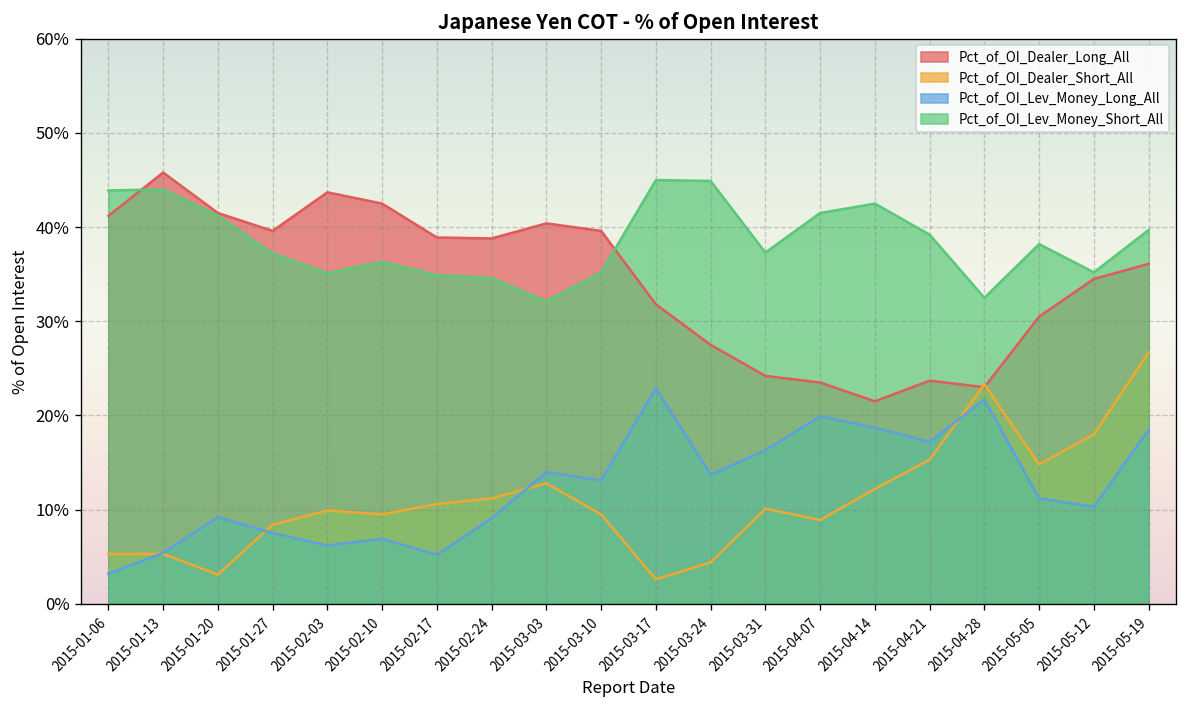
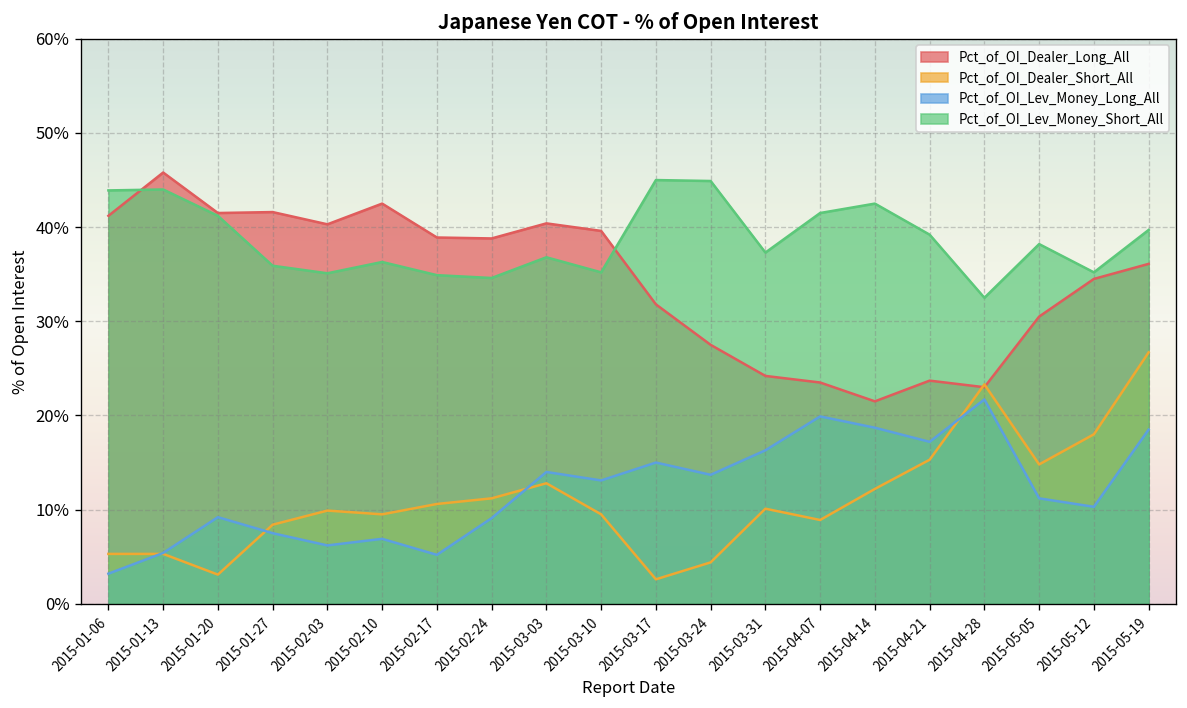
  {
    "Pct_of_OI_Dealer_Long_All": {
      "2015-01-06": "41%",
      "2015-01-13": "46%",
-     "2015-01-27": "40%",
-     "2015-02-03": "44%",
+     "2015-01-27": "42%",
+     "2015-02-03": "40%",
      "2015-02-10": "43%",
      "2015-02-17": "39%",
      "2015-02-24": "39%",
      "2015-03-03": "40%",
      "2015-03-10": "40%",
      "2015-03-17": "32%",
      "2015-03-24": "28%",
      "2015-03-31": "24%",
      "2015-04-07": "24%",
      "2015-04-14": "22%",
      "2015-04-21": "24%",
      "2015-05-05": "31%",
      "2015-05-12": "35%",
      "2015-05-19": "36%"
    },
    "Pct_of_OI_Dealer_Short_All": {
      "2015-01-06": "5%",
      "2015-01-20": "3%",
      "2015-01-27": "8%",
      "2015-02-03": "10%",
      "2015-02-10": "10%",
      "2015-02-17": "11%",
      "2015-02-24": "11%",
      "2015-03-03": "13%",
      "2015-03-10": "10%",
      "2015-03-17": "3%",
      "2015-03-24": "4%",
      "2015-03-31": "10%",
      "2015-04-07": "9%",
      "2015-04-14": "12%",
      "2015-04-21": "15%",
      "2015-05-05": "15%",
      "2015-05-12": "18%",
      "2015-05-19": "27%"
    },
    "Pct_of_OI_Lev_Money_Long_All": {
      "2015-01-06": "3%",
      "2015-01-20": "9%",
      "2015-01-27": "8%",
      "2015-02-03": "6%",
      "2015-02-10": "7%",
      "2015-02-17": "5%",
      "2015-02-24": "9%",
      "2015-03-03": "14%",
      "2015-03-10": "13%",
-     "2015-03-17": "23%",
+     "2015-03-17": "15%",
      "2015-03-24": "14%",
      "2015-03-31": "16%",
      "2015-04-07": "20%",
      "2015-04-14": "19%",
      "2015-04-21": "17%",
      "2015-04-28": "22%",
      "2015-05-05": "11%",
      "2015-05-12": "10%",
      "2015-05-19": "19%"
    },
    "Pct_of_OI_Lev_Money_Short_All": {
      "2015-01-06": "44%",
      "2015-01-13": "44%",
-     "2015-01-27": "37%",
+     "2015-01-27": "36%",
      "2015-02-03": "35%",
      "2015-02-10": "36%",
      "2015-02-17": "35%",
      "2015-02-24": "35%",
-     "2015-03-03": "32%",
+     "2015-03-03": "37%",
      "2015-03-10": "35%",
      "2015-03-17": "45%",
      "2015-03-24": "45%",
      "2015-03-31": "37%",
      "2015-04-07": "42%",
      "2015-04-14": "43%",
      "2015-04-21": "39%",
      "2015-04-28": "33%",
      "2015-05-05": "38%",
      "2015-05-12": "35%",
      "2015-05-19": "40%"
    }
  }
